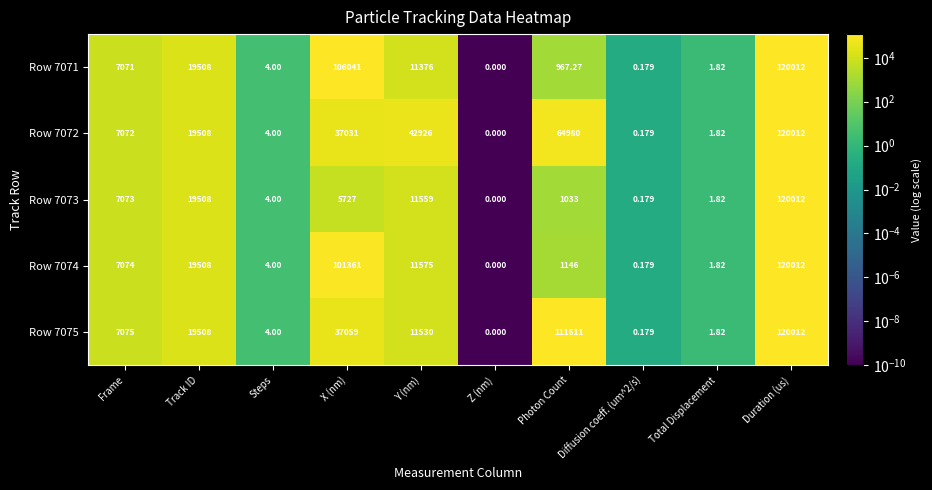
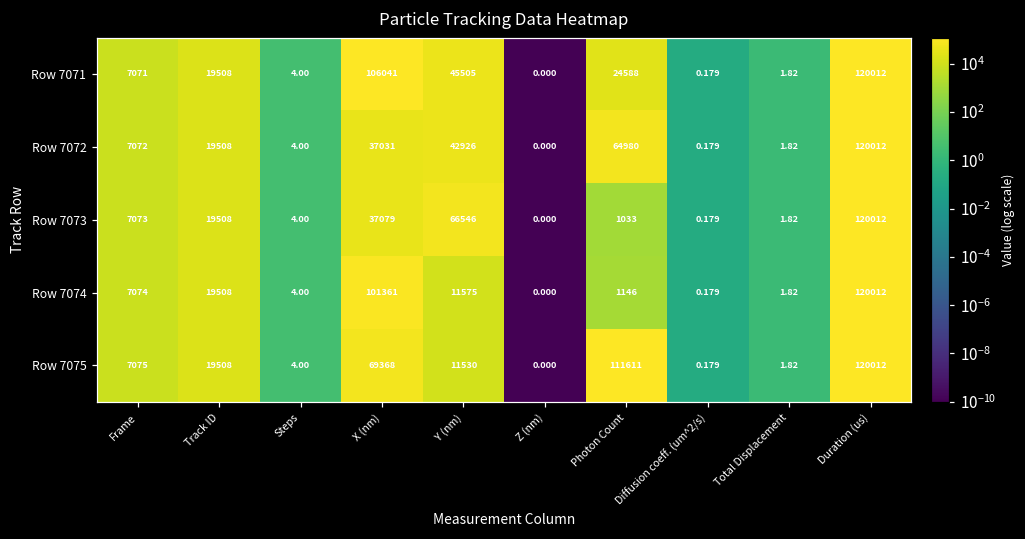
  {
    "Row 7071": {
      "Frame": 7071,
      "Track ID": 19508,
      "Steps": 4.00,
      "X (nm)": 106041,
-     "Y (nm)": 11376,
+     "Y (nm)": 45505,
      "Z (nm)": 0.000,
-     "Photon Count": 967.27,
+     "Photon Count": 24588,
      "Diffusion coeff. (um^2/s)": 0.179,
      "Total Displacement": 1.82,
      "Duration (us)": 120012
    },
    "Row 7072": {
      "Frame": 7072,
      "Track ID": 19508,
      "Steps": 4.00,
      "X (nm)": 37031,
      "Y (nm)": 42926,
      "Z (nm)": 0.000,
      "Photon Count": 64980,
      "Diffusion coeff. (um^2/s)": 0.179,
      "Total Displacement": 1.82,
      "Duration (us)": 120012
    },
    "Row 7073": {
      "Frame": 7073,
      "Track ID": 19508,
      "Steps": 4.00,
-     "X (nm)": 5727,
-     "Y (nm)": 11559,
+     "X (nm)": 37079,
+     "Y (nm)": 66546,
      "Z (nm)": 0.000,
      "Photon Count": 1033,
      "Diffusion coeff. (um^2/s)": 0.179,
      "Total Displacement": 1.82,
      "Duration (us)": 120012
    },
    "Row 7074": {
      "Frame": 7074,
      "Track ID": 19508,
      "Steps": 4.00,
      "X (nm)": 101361,
      "Y (nm)": 11575,
      "Z (nm)": 0.000,
      "Photon Count": 1146,
      "Diffusion coeff. (um^2/s)": 0.179,
      "Total Displacement": 1.82,
      "Duration (us)": 120012
    },
    "Row 7075": {
      "Frame": 7075,
      "Track ID": 19508,
      "Steps": 4.00,
-     "X (nm)": 37059,
+     "X (nm)": 69368,
      "Y (nm)": 11530,
      "Z (nm)": 0.000,
      "Photon Count": 111611,
      "Diffusion coeff. (um^2/s)": 0.179,
      "Total Displacement": 1.82,
      "Duration (us)": 120012
    }
  }
